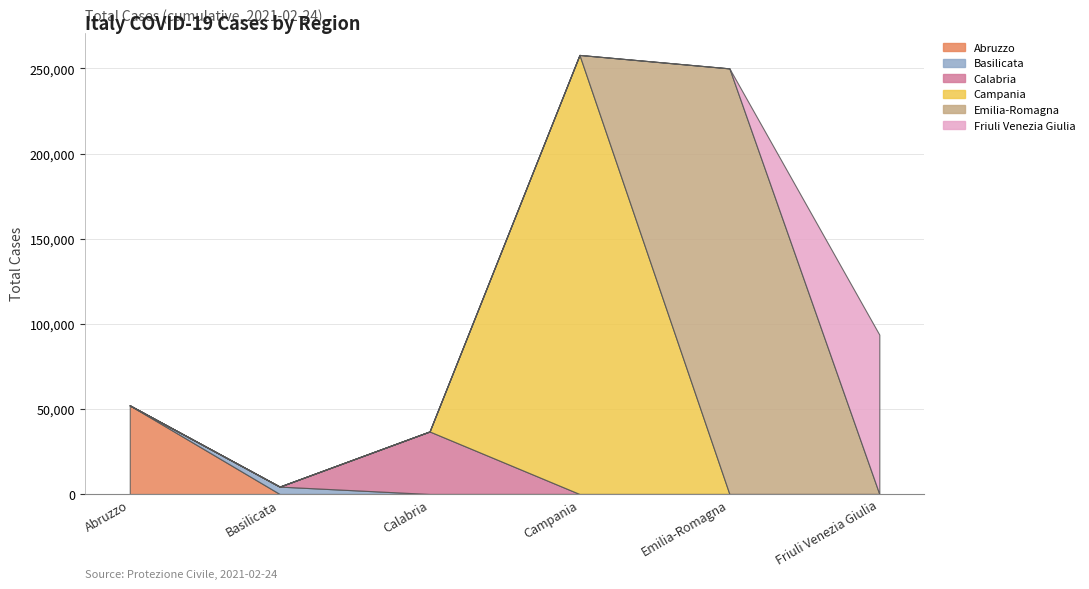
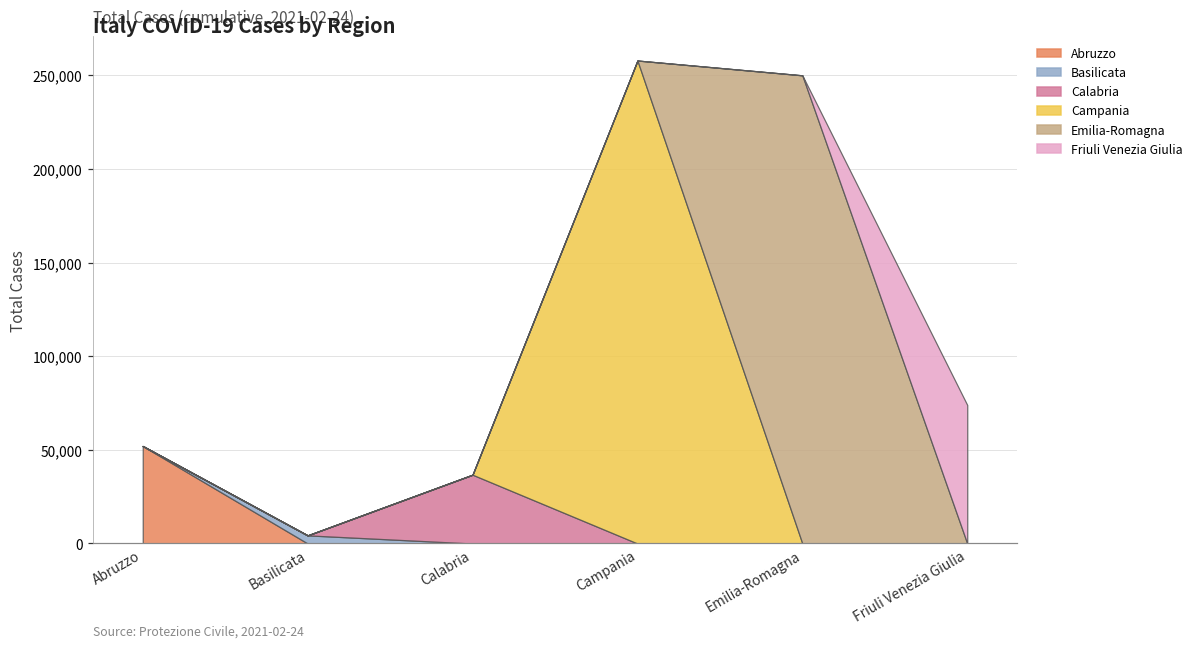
  {
    "Abruzzo": {
      "Basilicata": "0"
    },
    "Friuli Venezia Giulia": {
-     "Friuli Venezia Giulia": "94,000"
+     "Friuli Venezia Giulia": "74,000"
    }
  }
